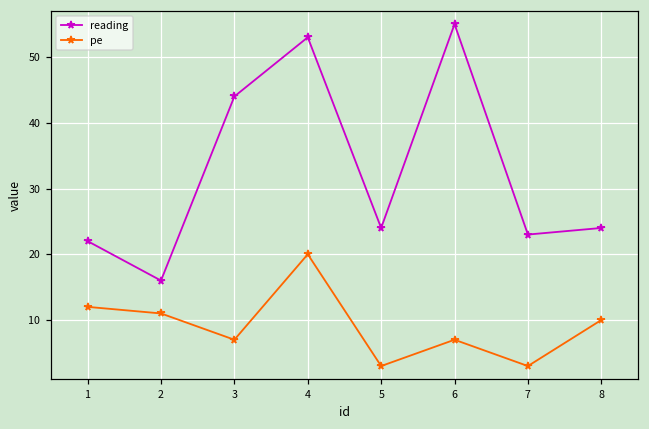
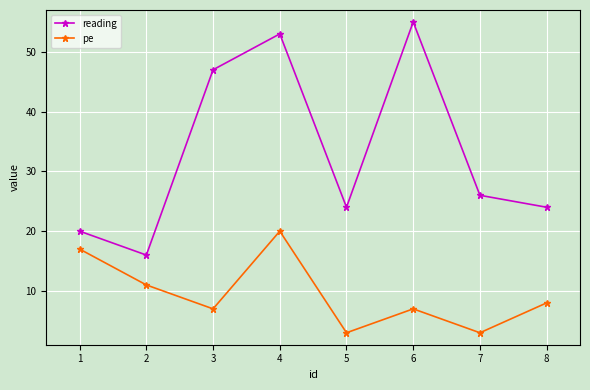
  {
    "reading": {
-     "1": 22,
+     "1": 20,
      "2": 16,
-     "3": 44,
+     "3": 47,
      "4": 53,
      "5": 24,
      "6": 55,
-     "7": 23,
+     "7": 26,
      "8": 24
    },
    "pe": {
-     "1": 12,
+     "1": 17,
      "2": 11,
      "3": 7,
      "4": 20,
      "5": 3,
      "6": 7,
      "7": 3,
-     "8": 10
+     "8": 8
    }
  }
